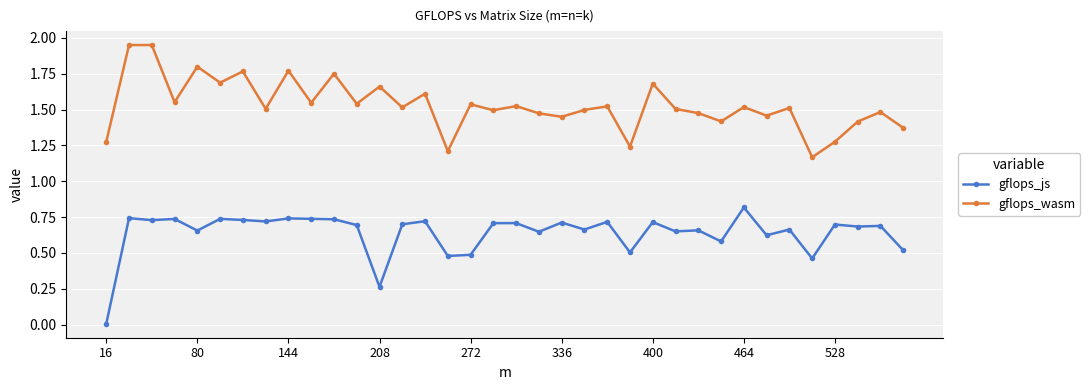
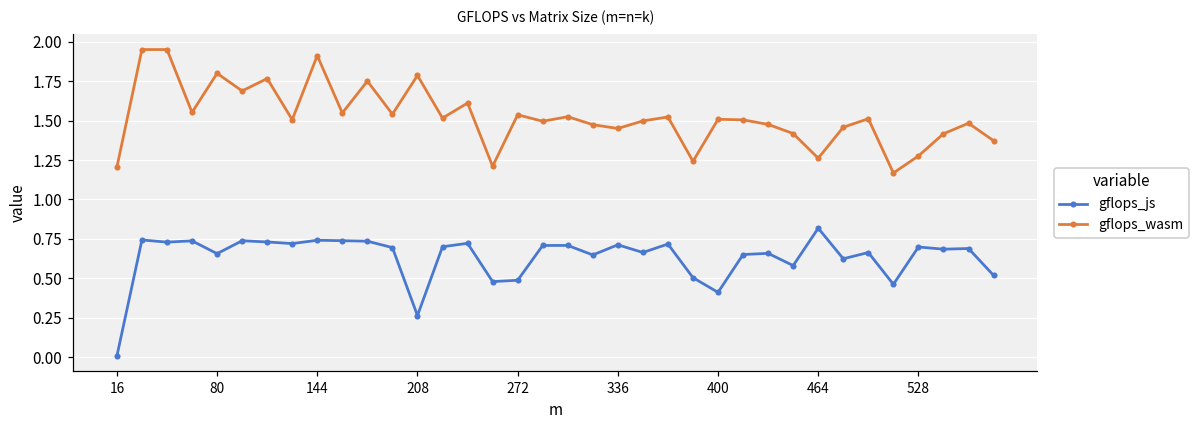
  {
    "gflops_js": {
      "16": 0.01,
      "80": 0.66,
      "144": 0.74,
      "208": 0.26,
      "272": 0.49,
      "336": 0.71,
-     "400": 0.72,
+     "400": 0.41,
      "464": 0.82,
      "528": 0.70
    },
    "gflops_wasm": {
-     "16": 1.28,
+     "16": 1.20,
      "80": 1.80,
-     "144": 1.77,
-     "208": 1.66,
+     "144": 1.91,
+     "208": 1.79,
      "272": 1.54,
      "336": 1.45,
-     "400": 1.68,
-     "464": 1.52,
+     "400": 1.51,
+     "464": 1.26,
      "528": 1.28
    }
  }
